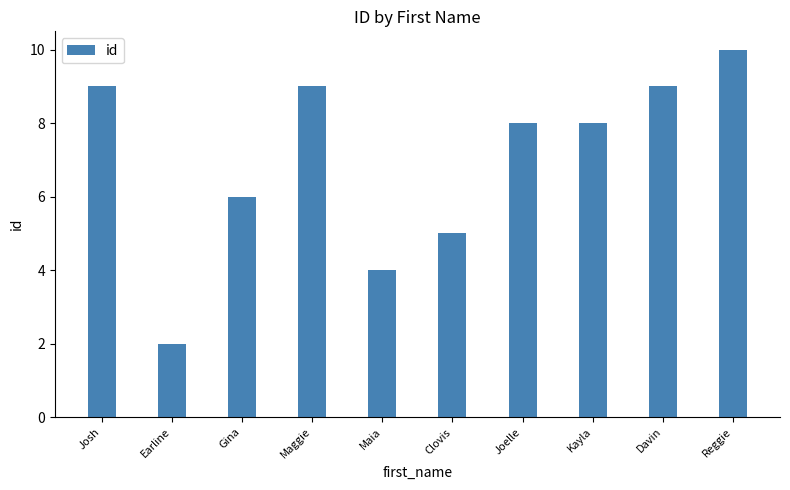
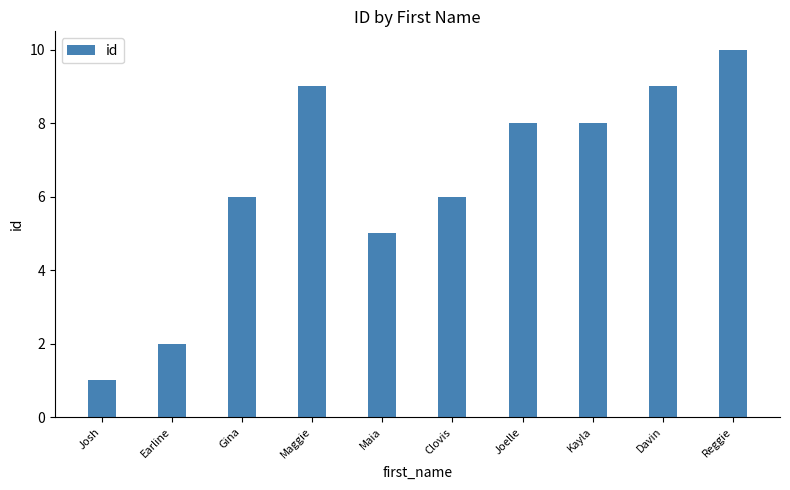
  {
-   "Josh": 9,
+   "Josh": 1,
    "Earline": 2,
    "Gina": 6,
    "Maggie": 9,
-   "Maia": 4,
-   "Clovis": 5,
+   "Maia": 5,
+   "Clovis": 6,
    "Joelle": 8,
    "Kayla": 8,
    "Davin": 9,
    "Reggie": 10
  }
